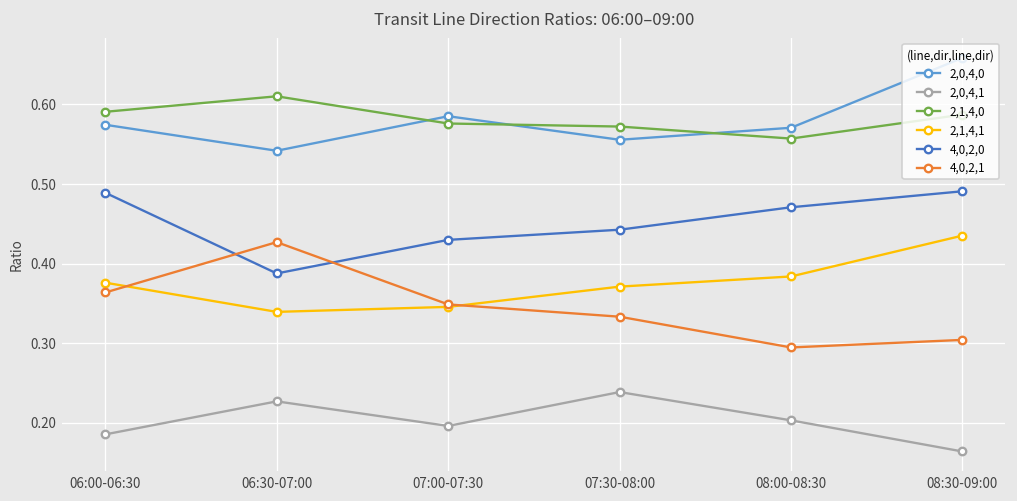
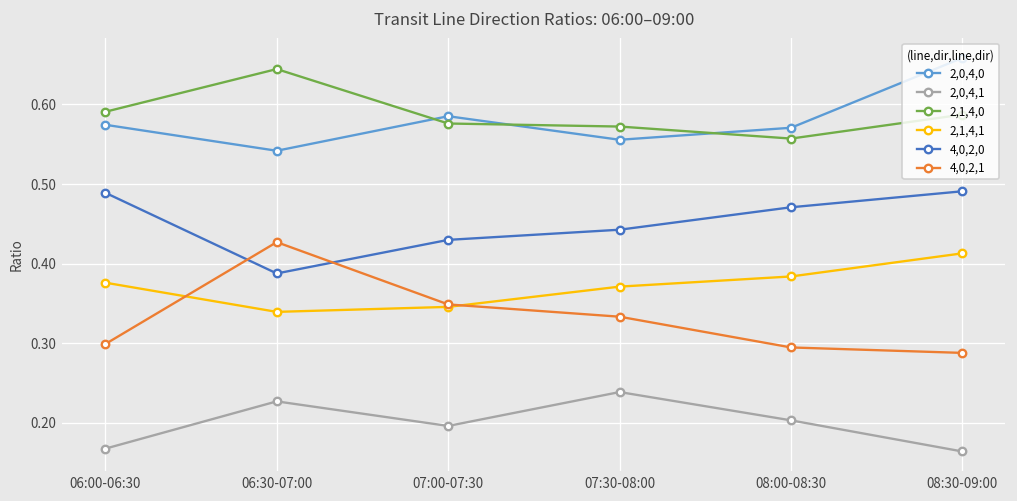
  {
    "2,0,4,1": {
-     "06:00-06:30": 0.19,
+     "06:00-06:30": 0.17,
      "06:30-07:00": 0.23,
      "07:00-07:30": 0.20,
      "07:30-08:00": 0.24,
      "08:00-08:30": 0.20,
      "08:30-09:00": 0.16
    },
    "2,1,4,0": {
      "06:00-06:30": 0.59,
-     "06:30-07:00": 0.61,
+     "06:30-07:00": 0.64,
      "07:00-07:30": 0.58,
      "07:30-08:00": 0.57,
      "08:00-08:30": 0.56
    },
    "2,1,4,1": {
      "06:00-06:30": 0.38,
      "06:30-07:00": 0.34,
      "07:30-08:00": 0.37,
      "08:00-08:30": 0.38,
-     "08:30-09:00": 0.44
+     "08:30-09:00": 0.41
    },
    "4,0,2,1": {
-     "06:00-06:30": 0.36,
+     "06:00-06:30": 0.30,
      "06:30-07:00": 0.43,
      "07:30-08:00": 0.33,
      "08:00-08:30": 0.29,
-     "08:30-09:00": 0.30
+     "08:30-09:00": 0.29
    }
  }
